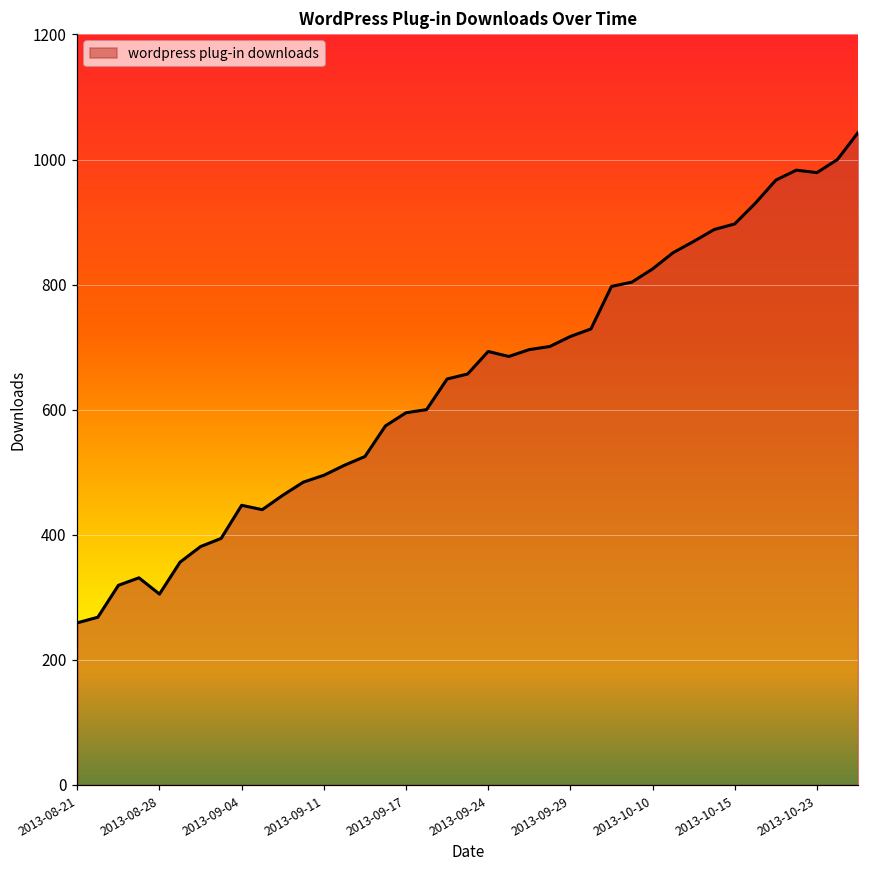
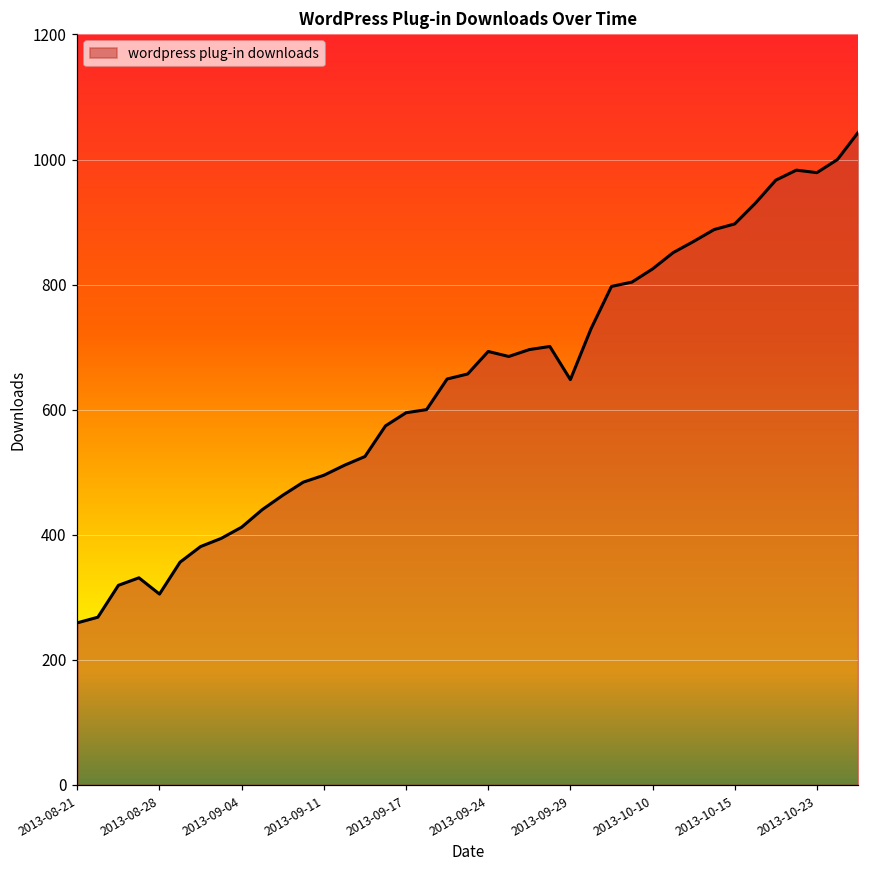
  {
    "2013-08-21": 260,
    "2013-08-28": 310,
-   "2013-09-04": 450,
+   "2013-09-04": 410,
    "2013-09-11": 500,
    "2013-09-17": 600,
    "2013-09-24": 690,
-   "2013-09-29": 720,
+   "2013-09-29": 650,
    "2013-10-10": 830,
    "2013-10-15": 900,
    "2013-10-23": 980
  }
